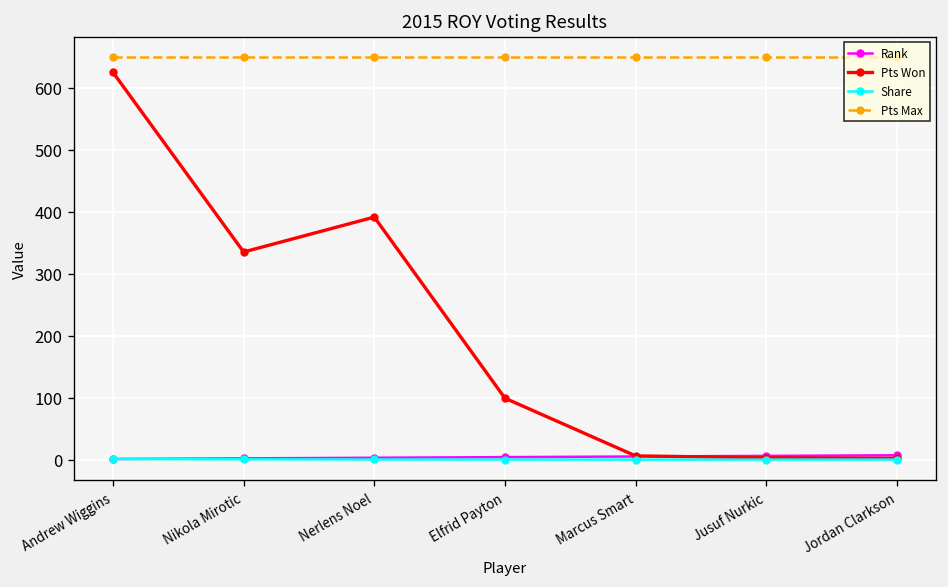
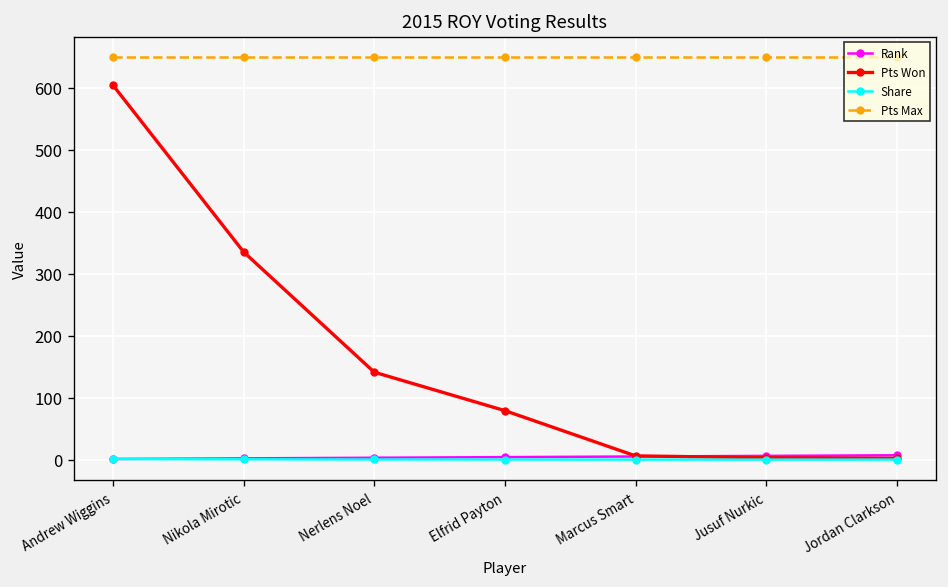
  {
    "Rank": {
      "Jordan Clarkson": 10
    },
    "Pts Won": {
-     "Andrew Wiggins": 620,
+     "Andrew Wiggins": 600,
      "Nikola Mirotic": 340,
-     "Nerlens Noel": 390,
-     "Elfrid Payton": 100
+     "Nerlens Noel": 140,
+     "Elfrid Payton": 80
    },
    "Pts Max": {
      "Andrew Wiggins": 650,
      "Nikola Mirotic": 650,
      "Nerlens Noel": 650,
      "Elfrid Payton": 650,
      "Marcus Smart": 650,
      "Jusuf Nurkic": 650
    }
  }
